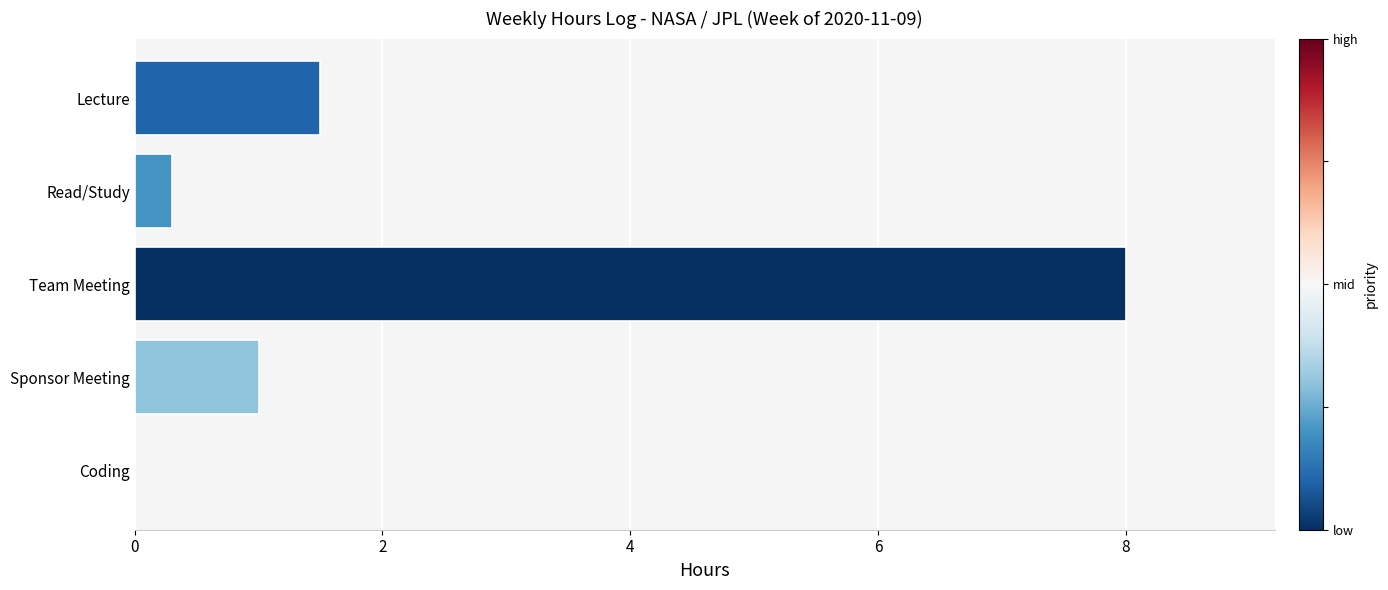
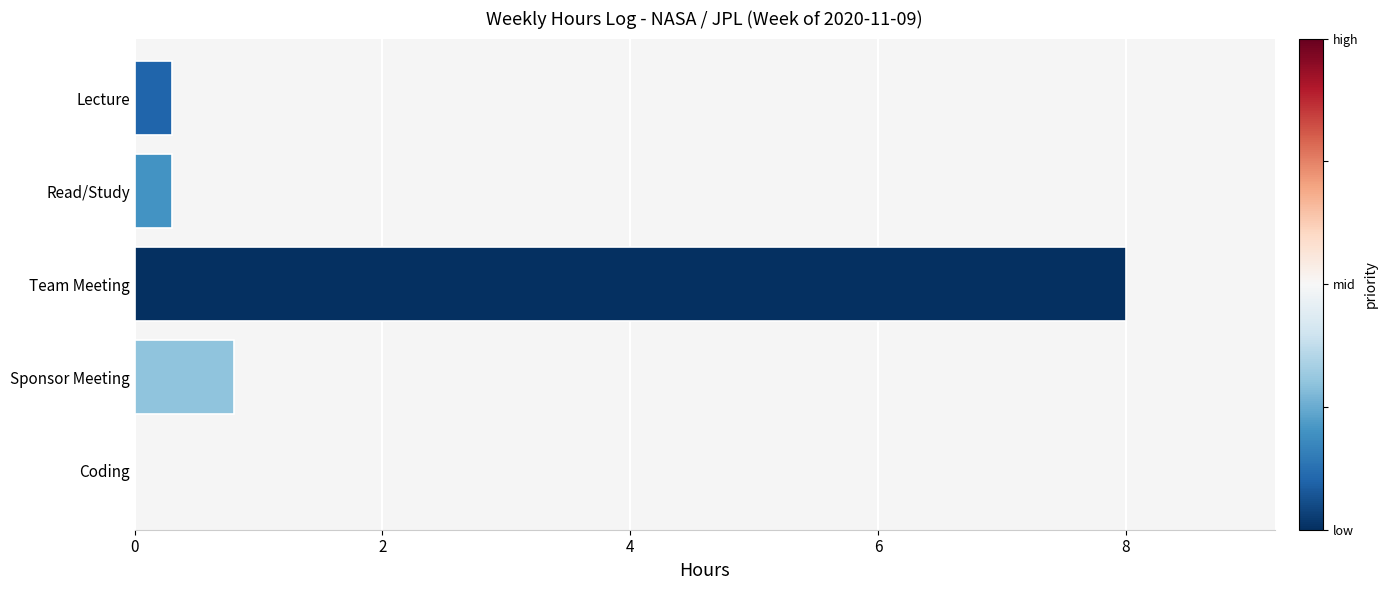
  {
-   "Lecture": 1.5,
+   "Lecture": 0.3,
    "Read/Study": 0.3,
    "Team Meeting": 8.0,
-   "Sponsor Meeting": 1.0,
+   "Sponsor Meeting": 0.8,
    "Coding": 0.0
  }
